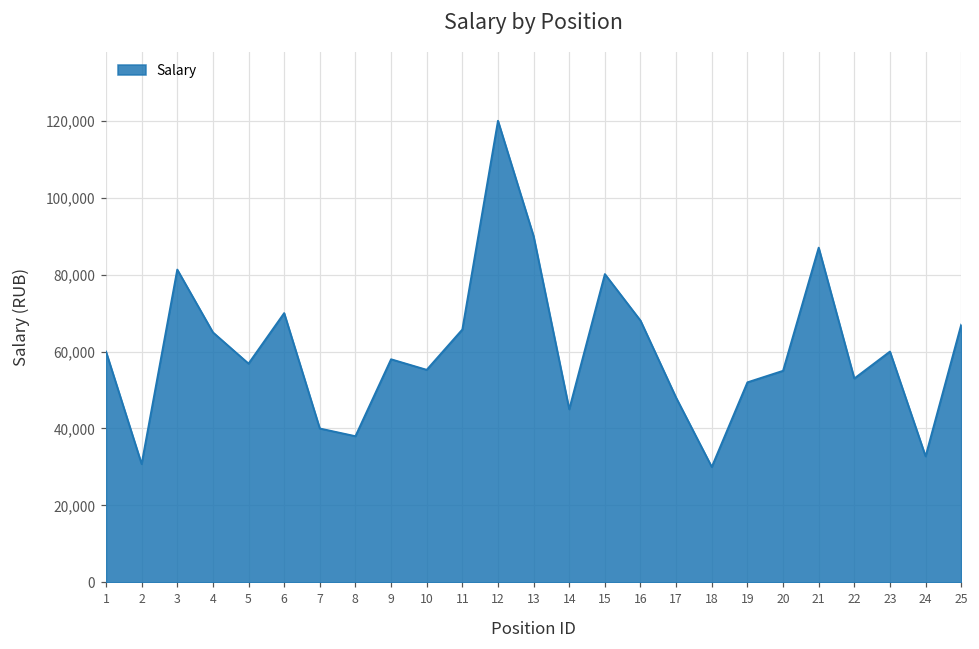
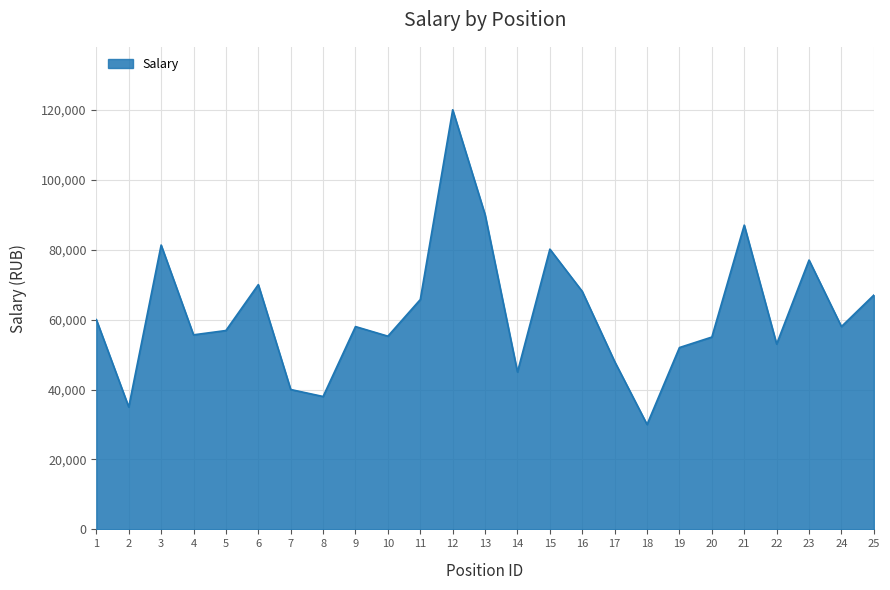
  {
    "1": "60,000",
-   "2": "31,000",
+   "2": "35,000",
    "3": "81,000",
-   "4": "65,000",
+   "4": "56,000",
    "5": "57,000",
    "6": "70,000",
    "7": "40,000",
    "8": "38,000",
    "9": "58,000",
    "10": "55,000",
    "11": "66,000",
    "12": "120,000",
    "13": "90,000",
    "14": "45,000",
    "15": "80,000",
    "16": "68,000",
    "17": "48,000",
    "18": "30,000",
    "19": "52,000",
    "20": "55,000",
    "21": "87,000",
    "22": "53,000",
-   "23": "60,000",
-   "24": "33,000",
+   "23": "77,000",
+   "24": "58,000",
    "25": "67,000"
  }
